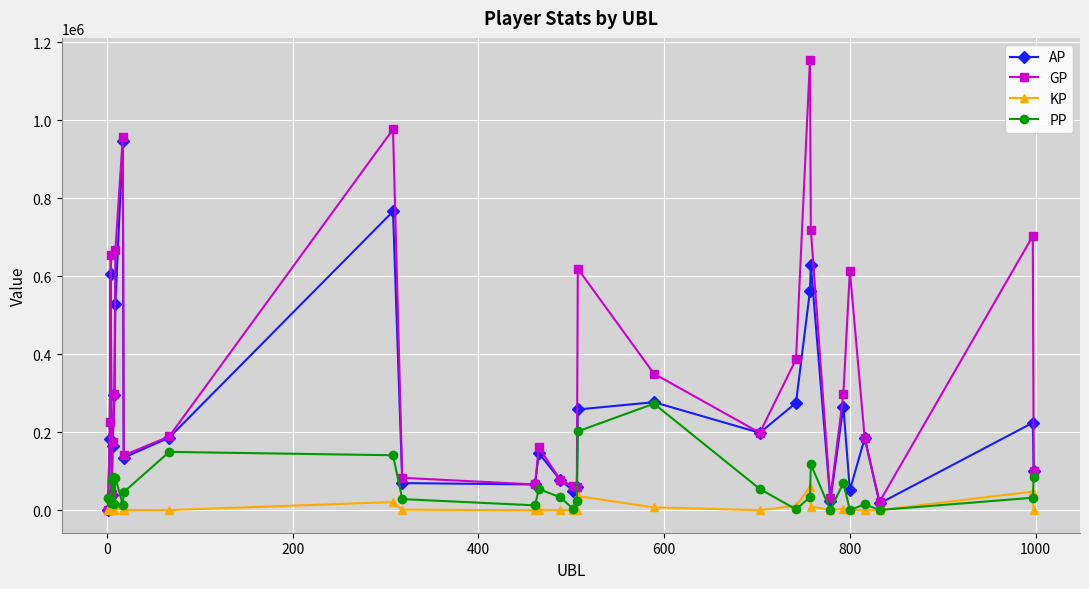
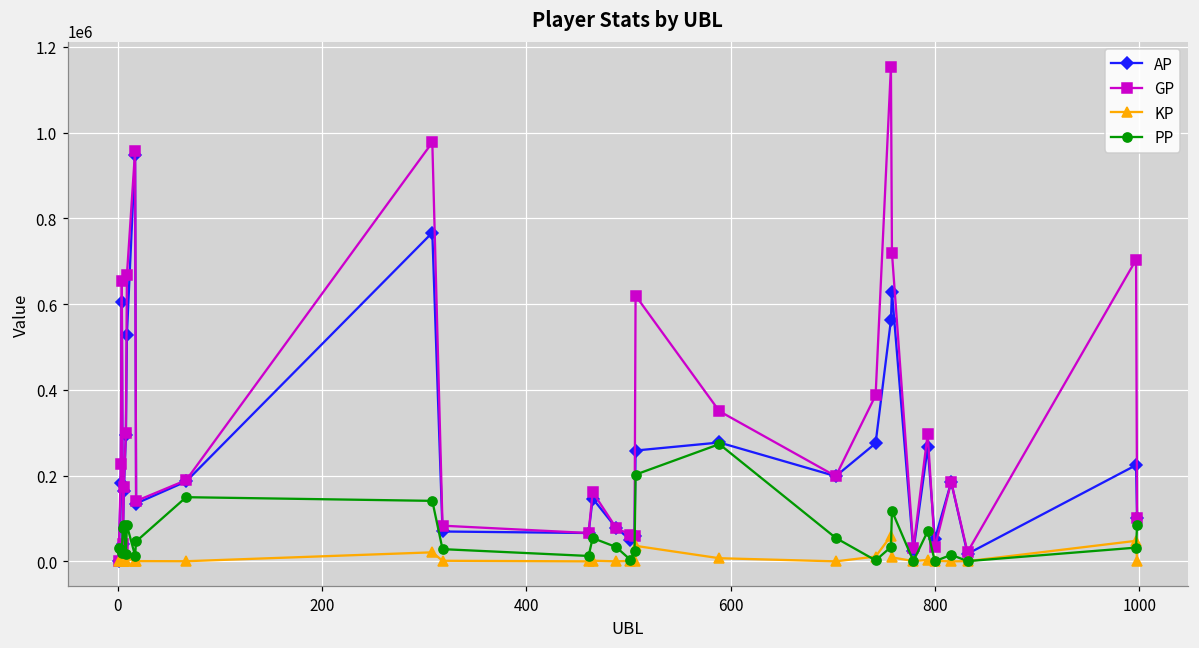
  {
    "AP": {
      "800": 50000
    },
    "GP": {
-     "800": 610000
+     "800": 30000
    }
  }
